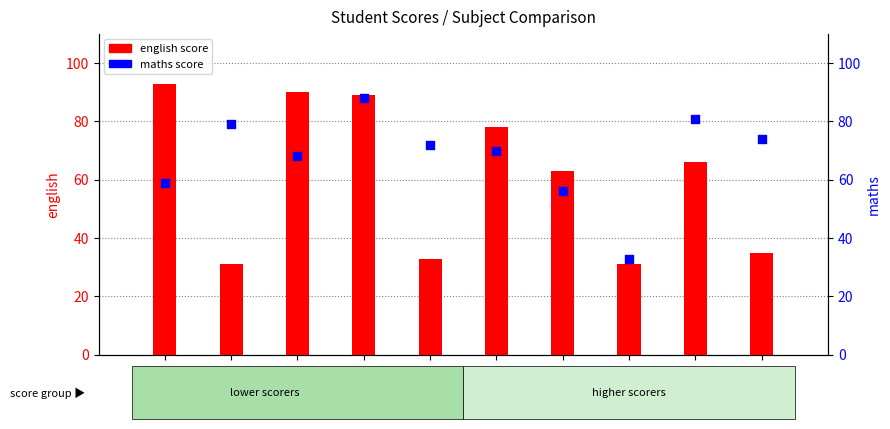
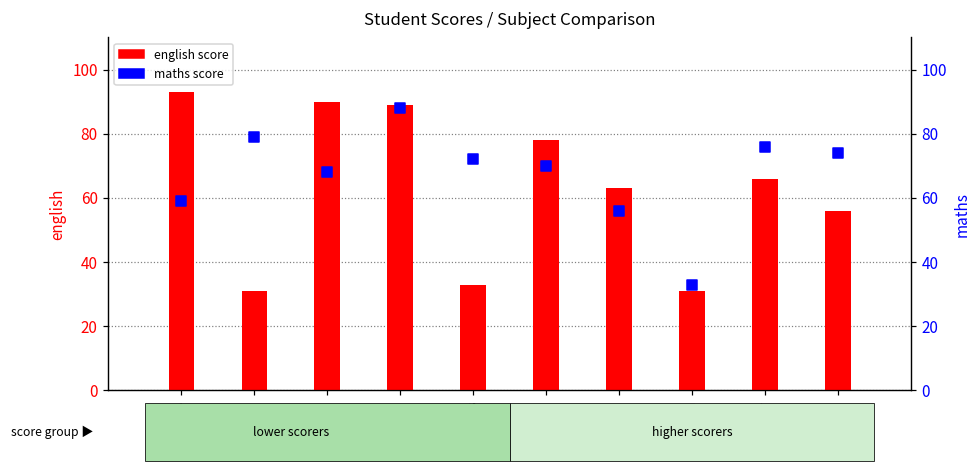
  {
    "english score": {
      "Charlotte": 93,
      "Elijah": 31,
      "Emma": 90,
      "Eva": 89,
      "James": 33,
      "Jhon": 78,
      "Noah": 63,
      "Olivea": 31,
      "Sandy": 66,
-     "Smith": 35
+     "Smith": 56
    },
    "maths score": {
-     "Sandy": 81
+     "Sandy": 76
    }
  }
